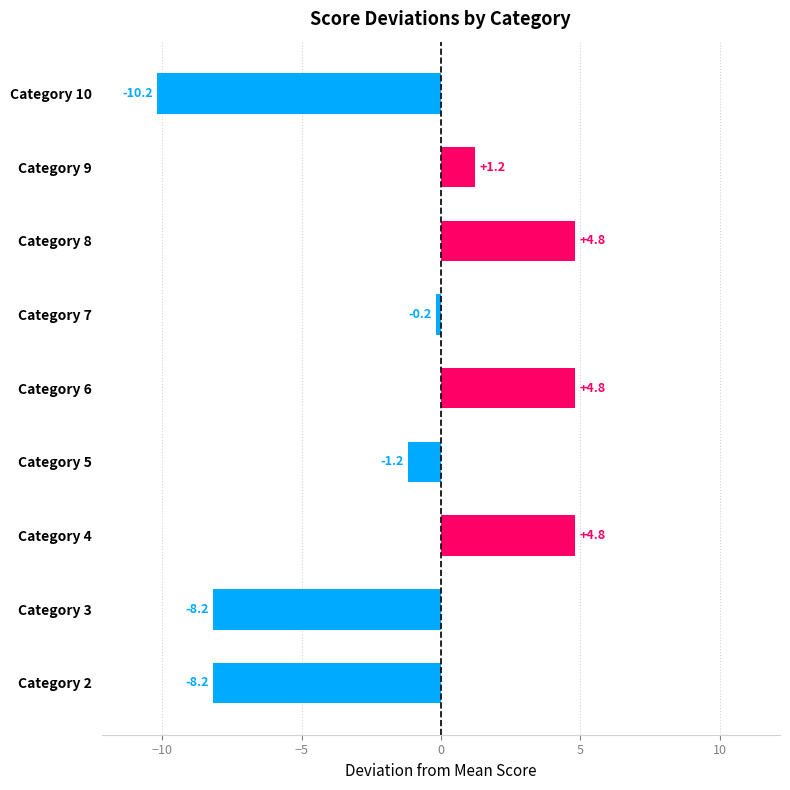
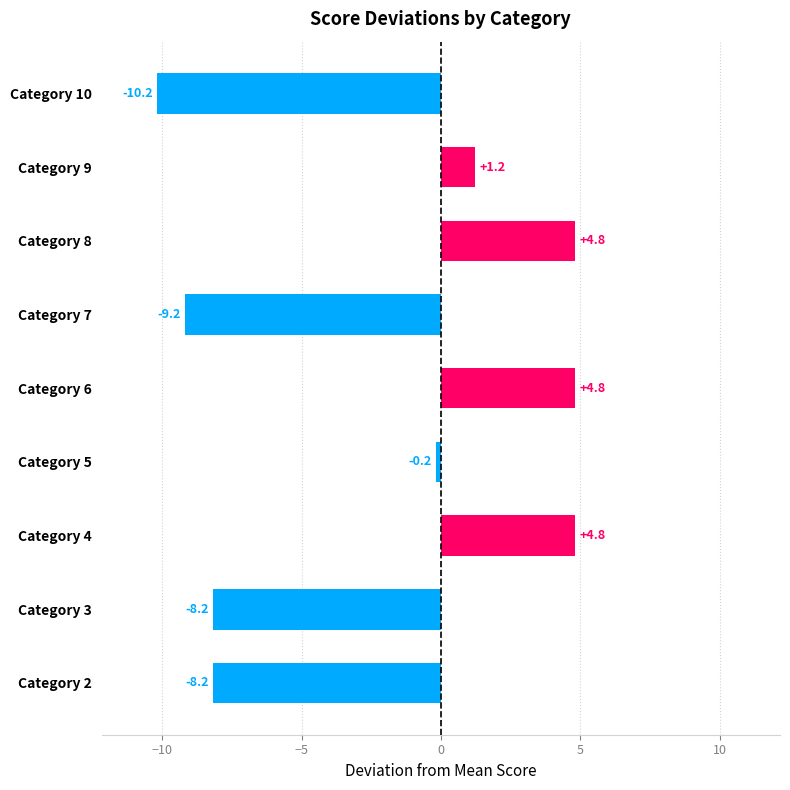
  {
    "Category 10": "-10.2",
    "Category 9": "+1.2",
    "Category 8": "+4.8",
-   "Category 7": "-0.2",
+   "Category 7": "-9.2",
    "Category 6": "+4.8",
-   "Category 5": "-1.2",
+   "Category 5": "-0.2",
    "Category 4": "+4.8",
    "Category 3": "-8.2",
    "Category 2": "-8.2"
  }
